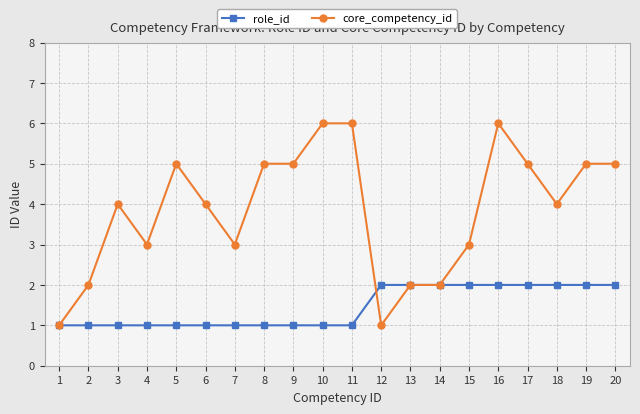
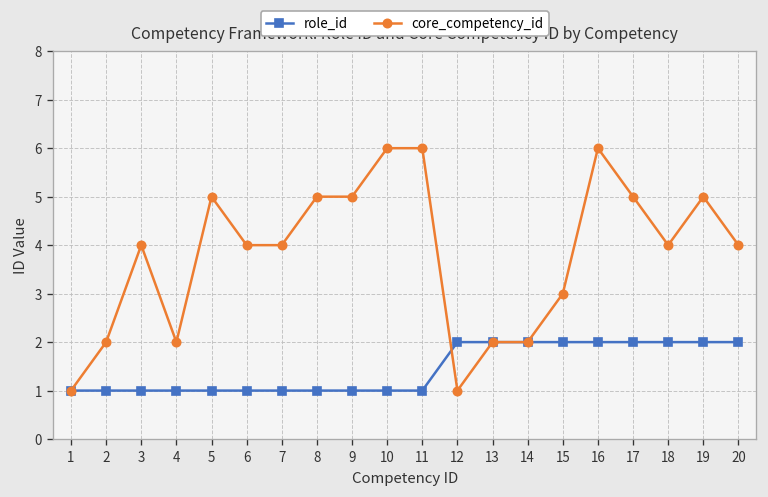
  {
    "role_id": {
      "2": 1,
      "3": 1,
      "4": 1,
      "5": 1,
      "6": 1,
      "7": 1,
      "8": 1,
      "9": 1,
      "10": 1,
      "11": 1,
      "12": 2,
      "15": 2,
      "16": 2,
      "17": 2,
      "18": 2,
      "19": 2,
      "20": 2
    },
    "core_competency_id": {
      "2": 2,
      "3": 4,
-     "4": 3,
+     "4": 2,
      "5": 5,
      "6": 4,
-     "7": 3,
+     "7": 4,
      "8": 5,
      "9": 5,
      "10": 6,
      "11": 6,
      "12": 1,
      "15": 3,
      "16": 6,
      "17": 5,
      "18": 4,
      "19": 5,
-     "20": 5
+     "20": 4
    }
  }
